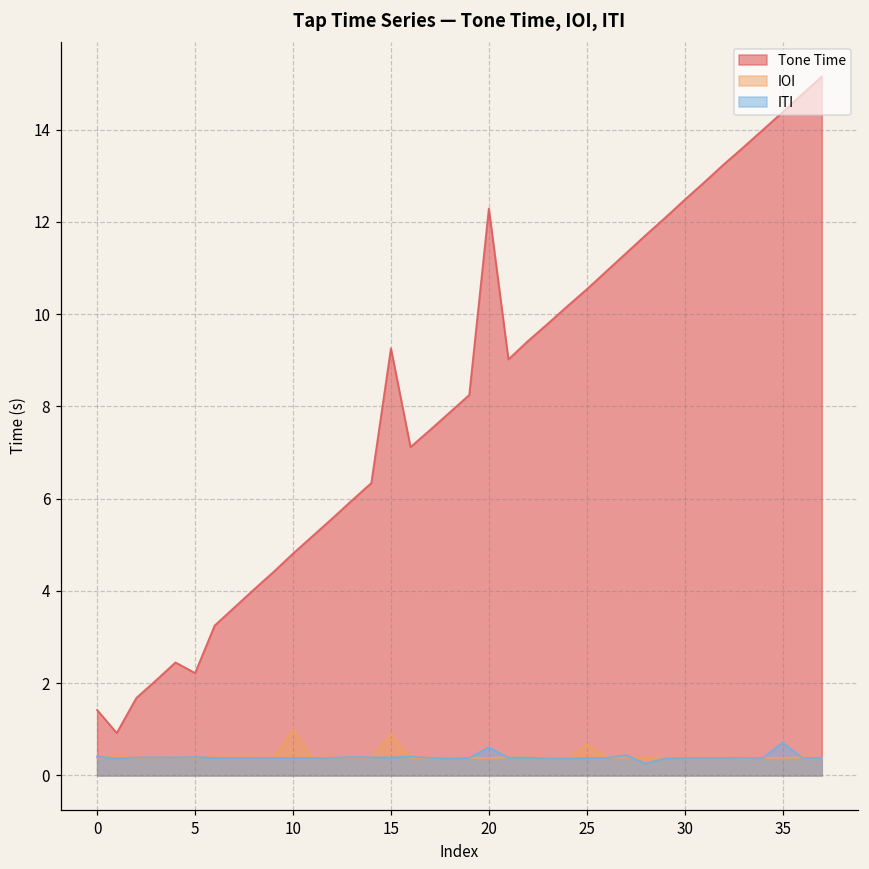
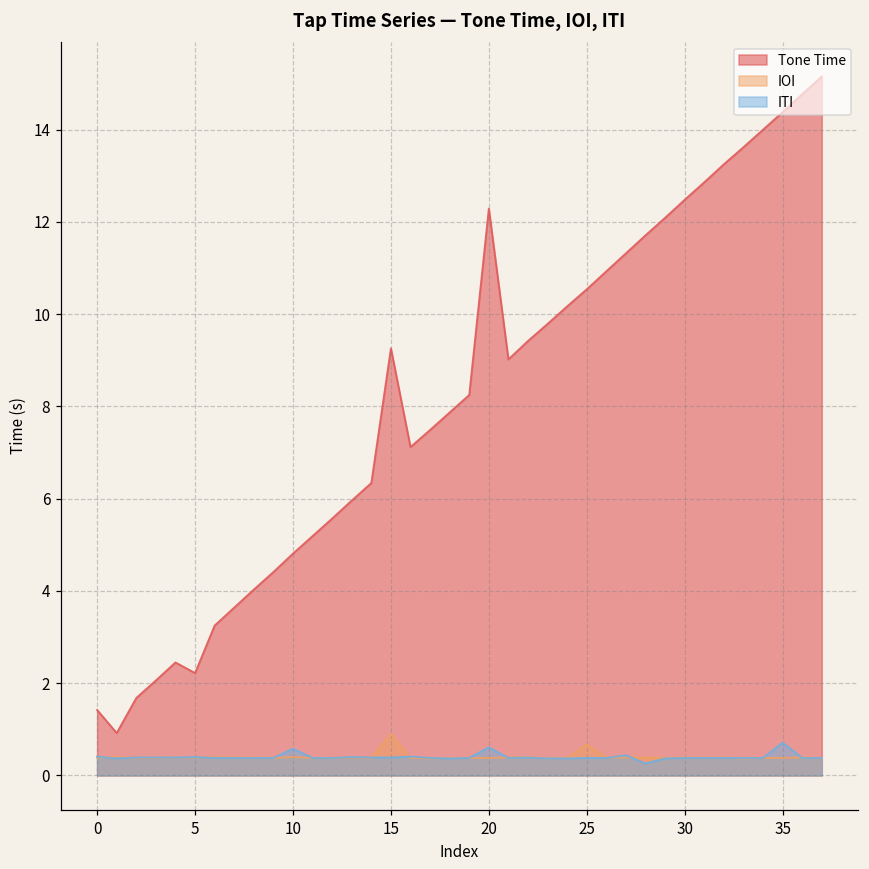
  {
    "Tone Time": {
      "0": 1.4,
      "5": 2.2,
      "10": 4.8,
      "15": 9.3,
      "20": 12.3,
      "25": 10.5,
      "30": 12.5
    },
    "IOI": {
-     "10": 1.0,
+     "10": 0.4,
      "15": 0.9,
      "20": 0.4,
      "25": 0.7,
      "35": 0.4
    },
    "ITI": {
-     "10": 0.4,
+     "10": 0.6,
      "15": 0.4,
      "20": 0.6,
      "25": 0.4,
      "35": 0.7
    }
  }
